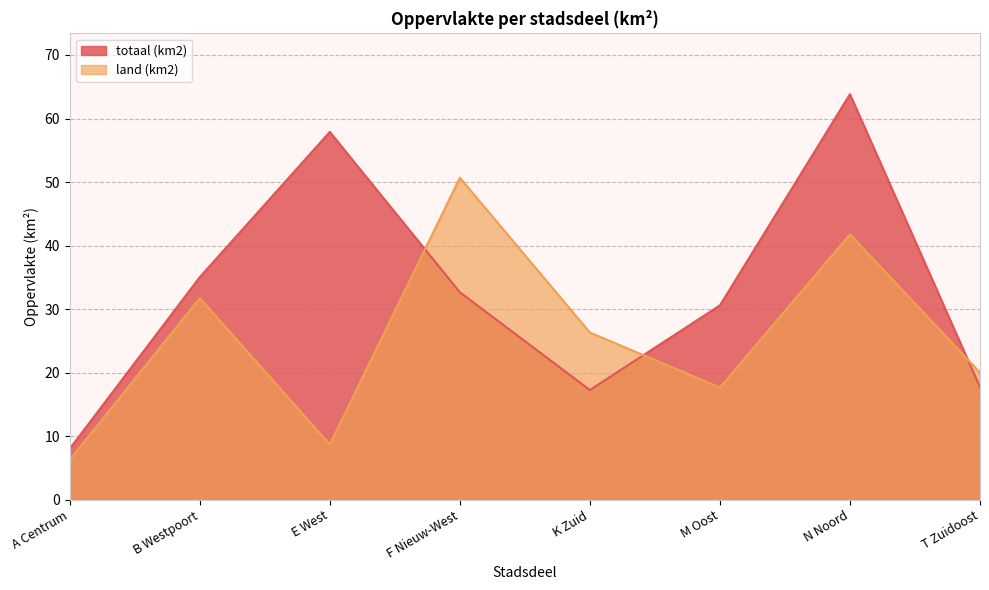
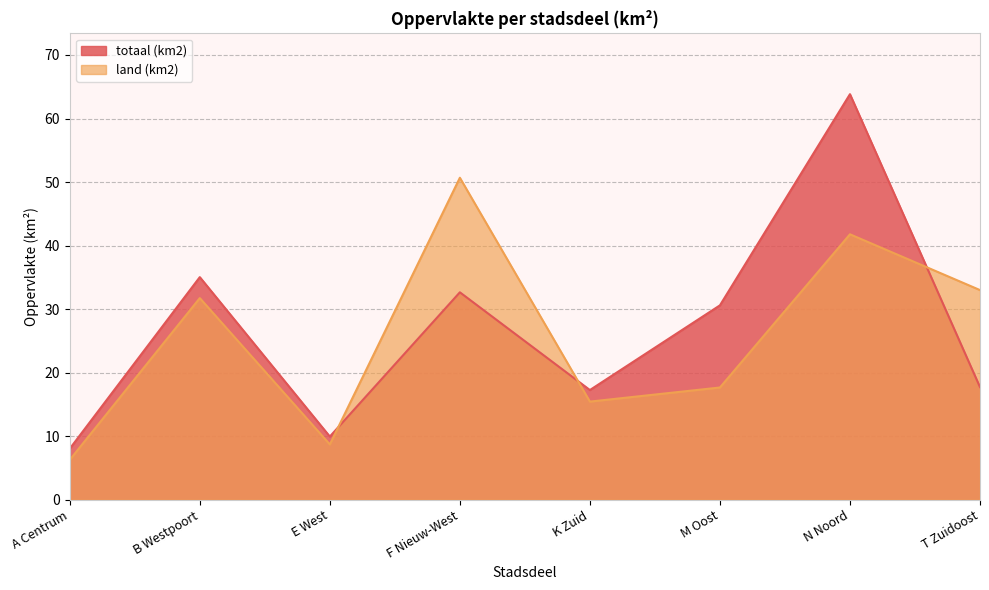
  {
    "totaal (km2)": {
      "A Centrum": 8,
      "B Westpoort": 35,
-     "E West": 58,
+     "E West": 10,
      "F Nieuw-West": 33,
      "K Zuid": 17,
      "M Oost": 31,
      "N Noord": 64,
      "T Zuidoost": 18
    },
    "land (km2)": {
      "A Centrum": 6,
      "B Westpoort": 32,
      "E West": 9,
      "F Nieuw-West": 51,
-     "K Zuid": 26,
+     "K Zuid": 15,
      "M Oost": 18,
      "N Noord": 42,
-     "T Zuidoost": 20
+     "T Zuidoost": 33
    }
  }
